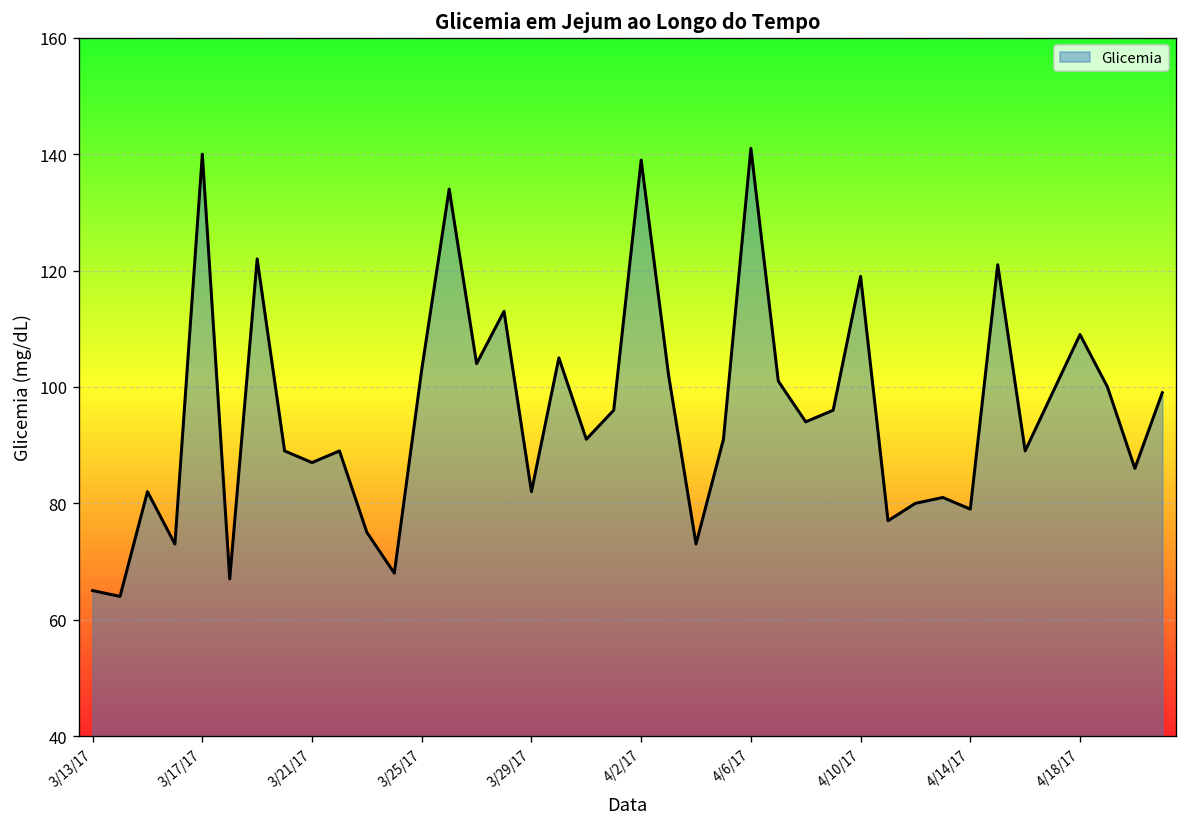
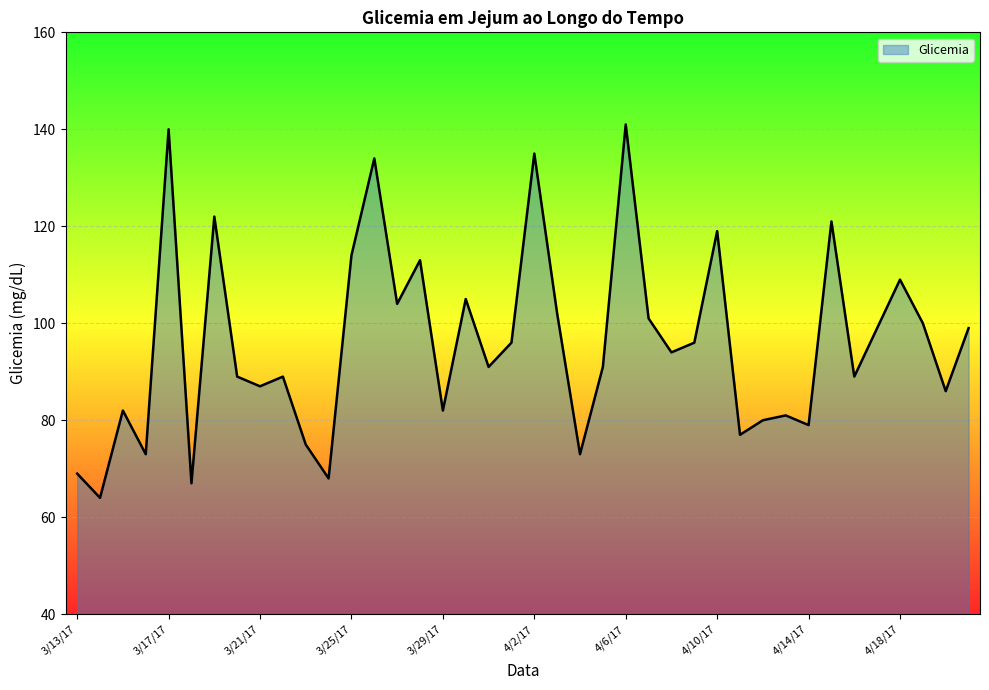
  {
-   "3/13/17": 65,
+   "3/13/17": 69,
    "3/17/17": 140,
    "3/21/17": 87,
-   "3/25/17": 103,
+   "3/25/17": 114,
    "3/29/17": 82,
-   "4/2/17": 139,
+   "4/2/17": 135,
    "4/6/17": 141,
    "4/10/17": 119,
    "4/14/17": 79,
    "4/18/17": 109
  }
